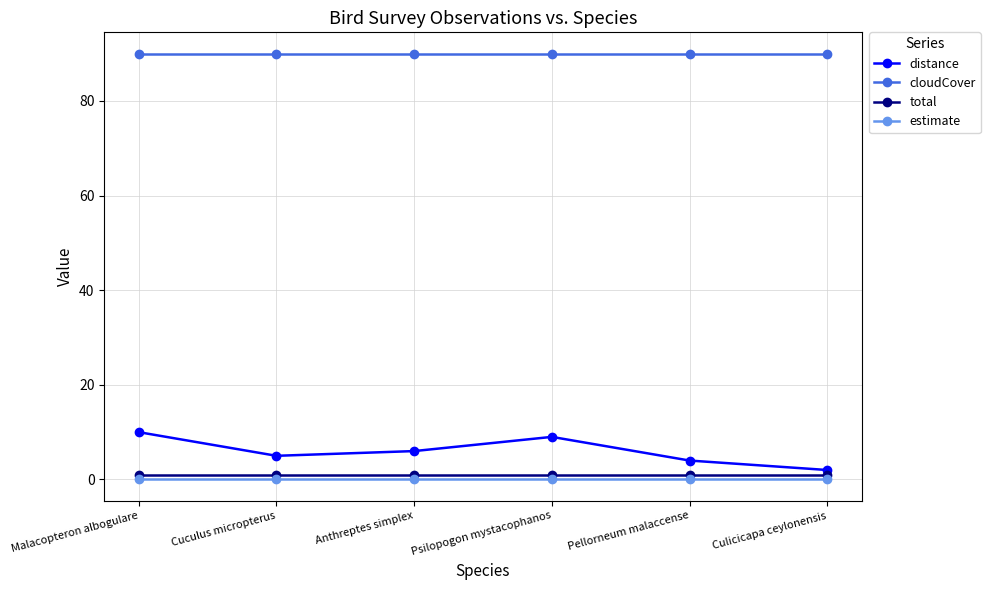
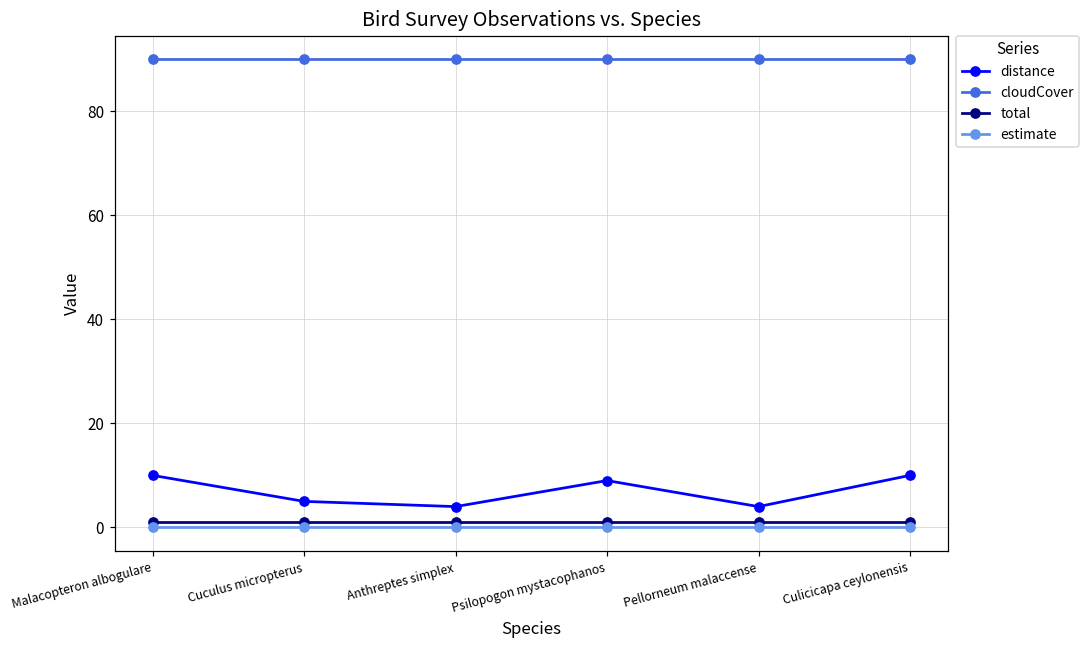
  {
    "distance": {
      "Malacopteron albogulare": 10,
      "Cuculus micropterus": 5,
-     "Anthreptes simplex": 6,
+     "Anthreptes simplex": 4,
      "Psilopogon mystacophanos": 9,
      "Pellorneum malaccense": 4,
-     "Culicicapa ceylonensis": 2
+     "Culicicapa ceylonensis": 10
    },
    "total": {
      "Malacopteron albogulare": 1,
      "Cuculus micropterus": 1,
      "Anthreptes simplex": 1,
      "Psilopogon mystacophanos": 1,
      "Pellorneum malaccense": 1,
      "Culicicapa ceylonensis": 1
    }
  }
